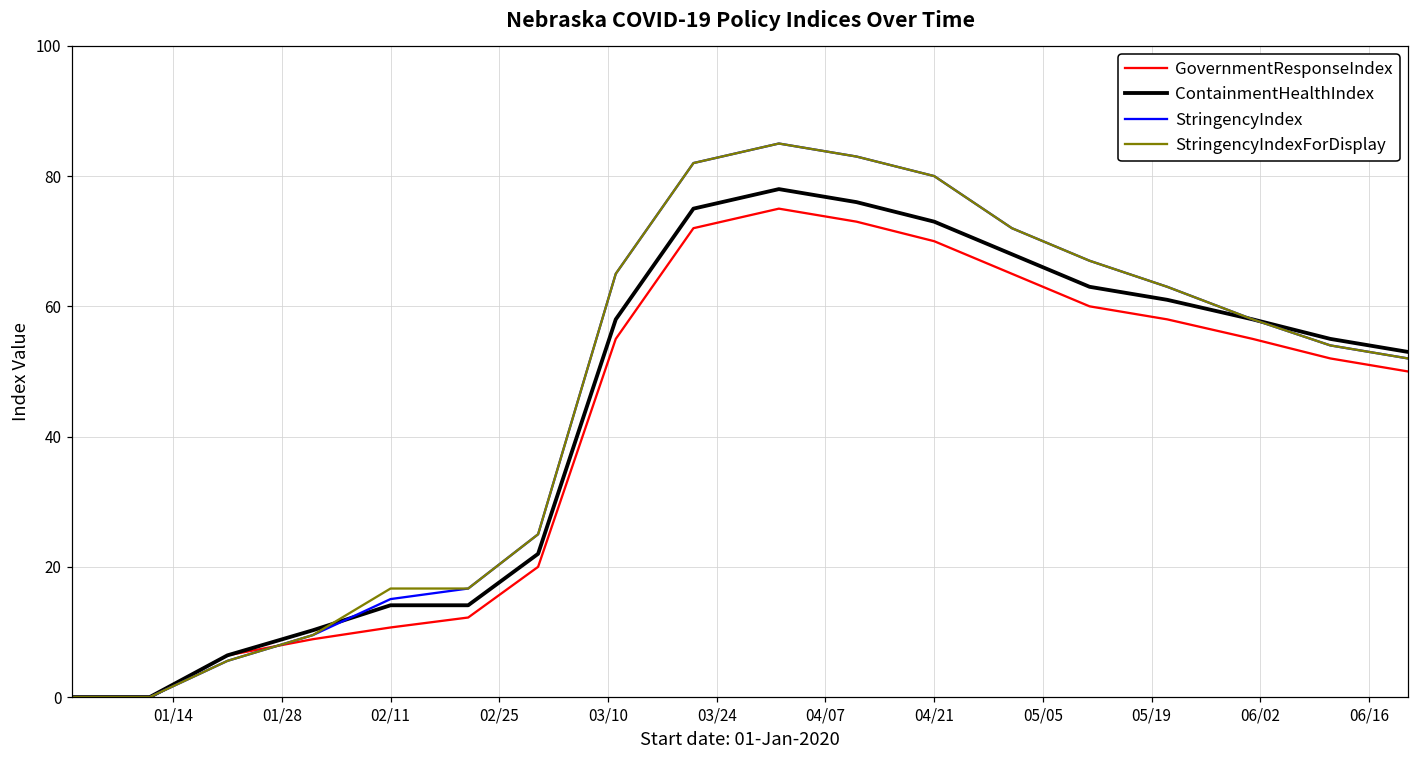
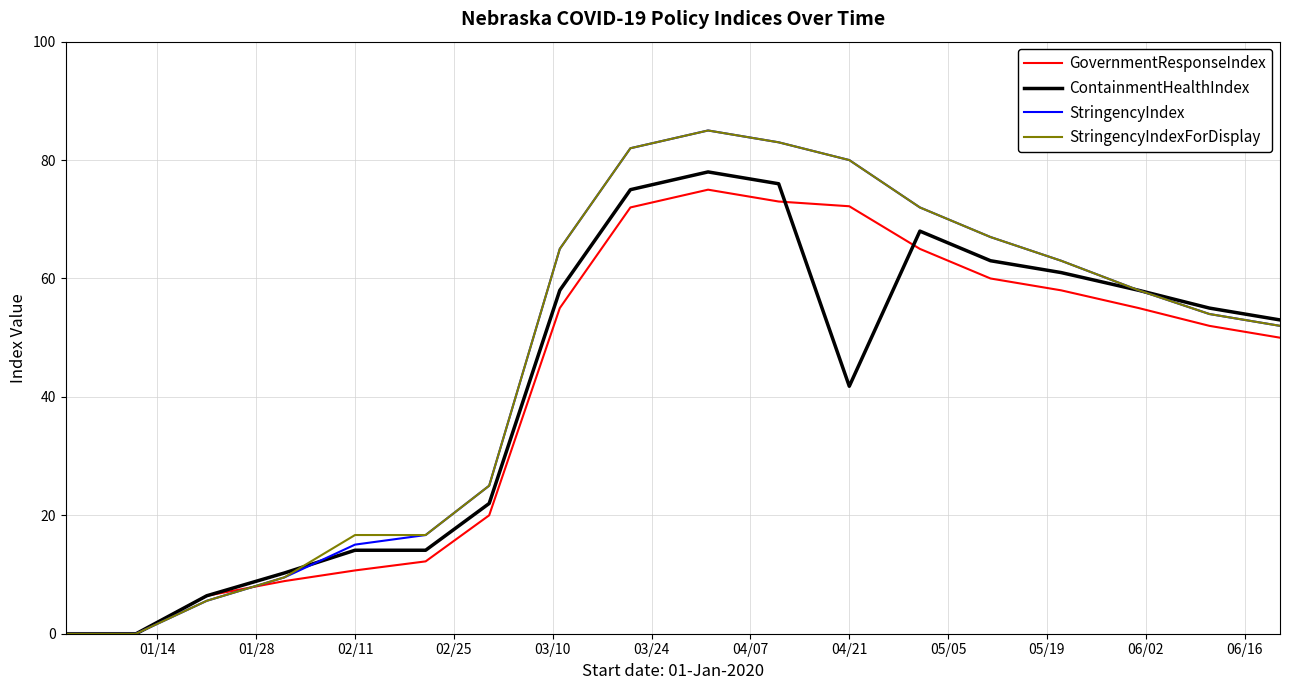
  {
    "GovernmentResponseIndex": {
      "02/11": 11,
-     "04/21": 70
+     "04/21": 72
    },
    "ContainmentHealthIndex": {
      "02/11": 14,
-     "04/21": 73
+     "04/21": 42
    },
    "StringencyIndex": {
      "02/11": 15
    },
    "StringencyIndexForDisplay": {
      "02/11": 17
    }
  }
